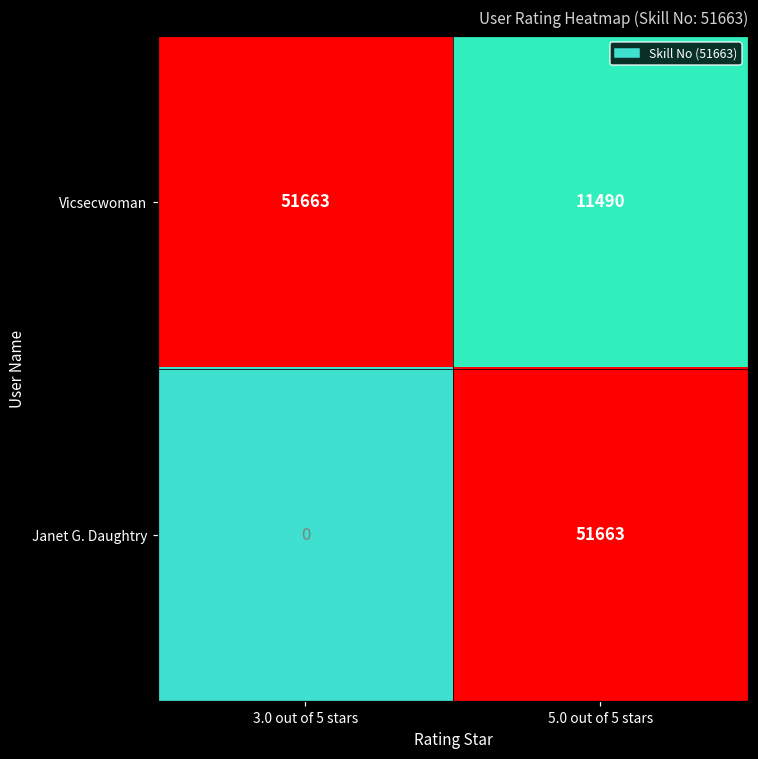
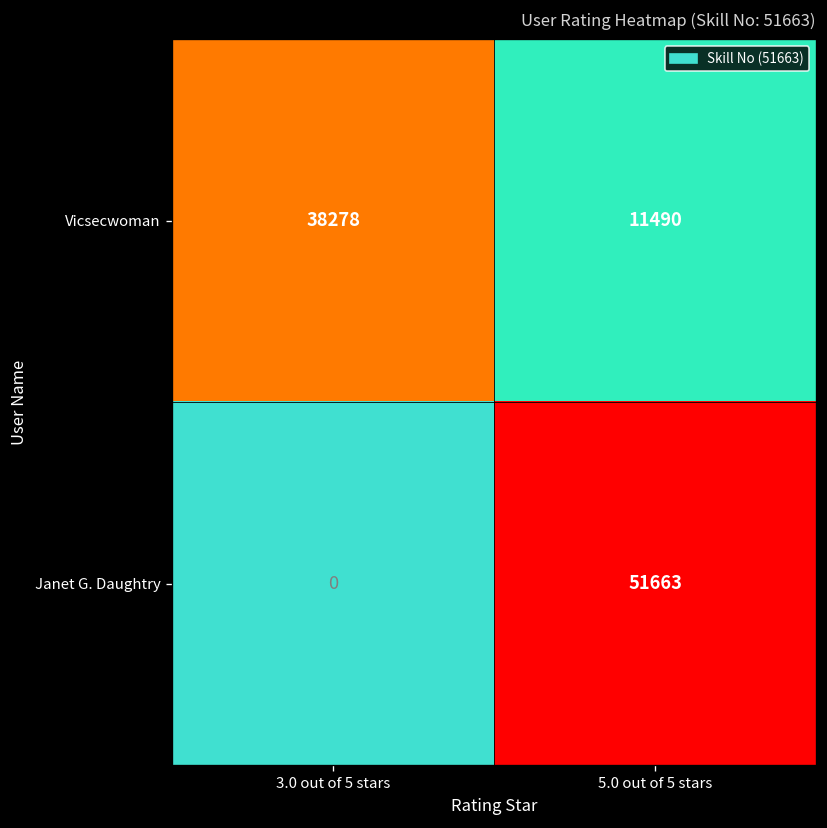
  {
    "Vicsecwoman": {
-     "3.0 out of 5 stars": 51663,
+     "3.0 out of 5 stars": 38278,
      "5.0 out of 5 stars": 11490
    },
    "Janet G. Daughtry": {
      "3.0 out of 5 stars": 0,
      "5.0 out of 5 stars": 51663
    }
  }
